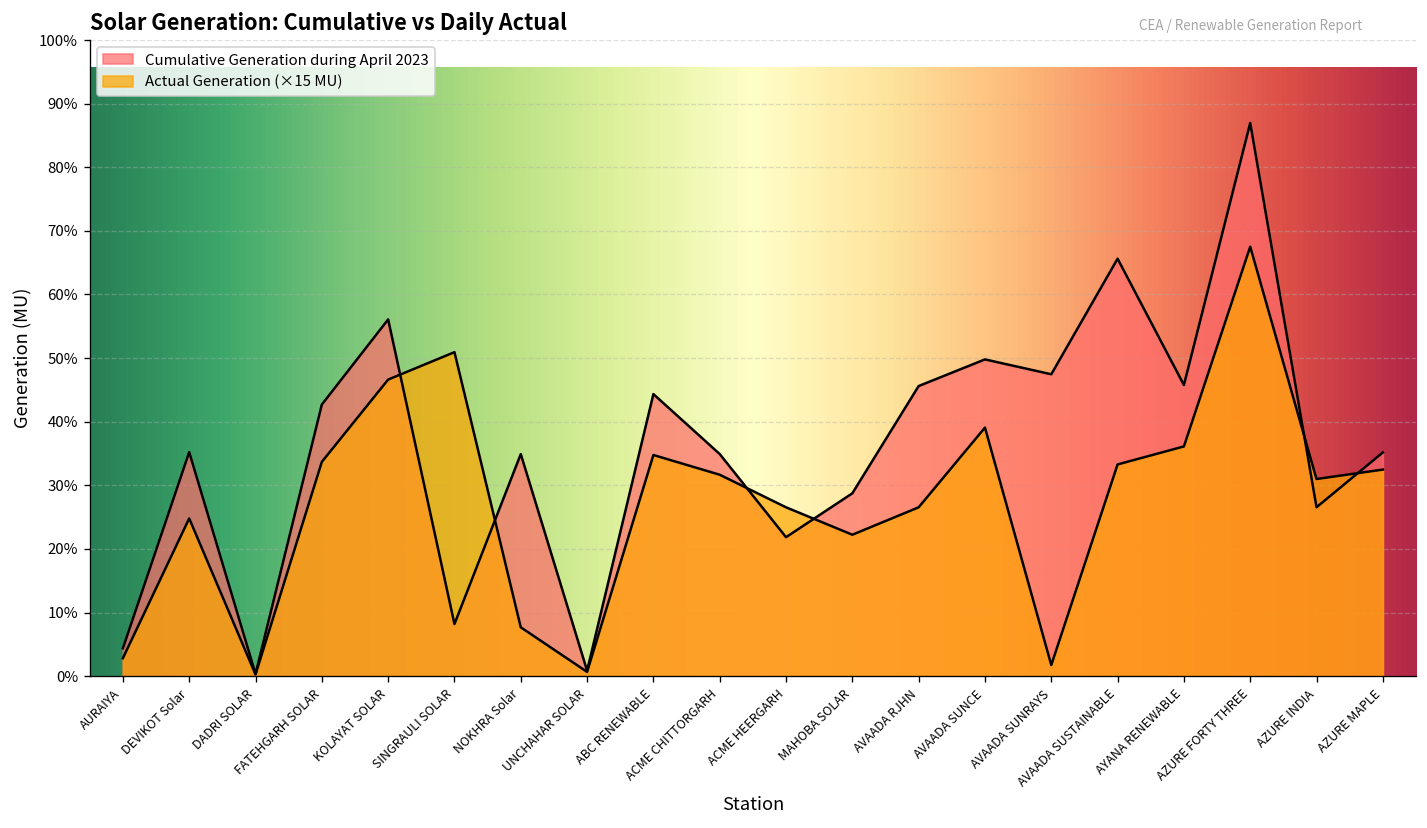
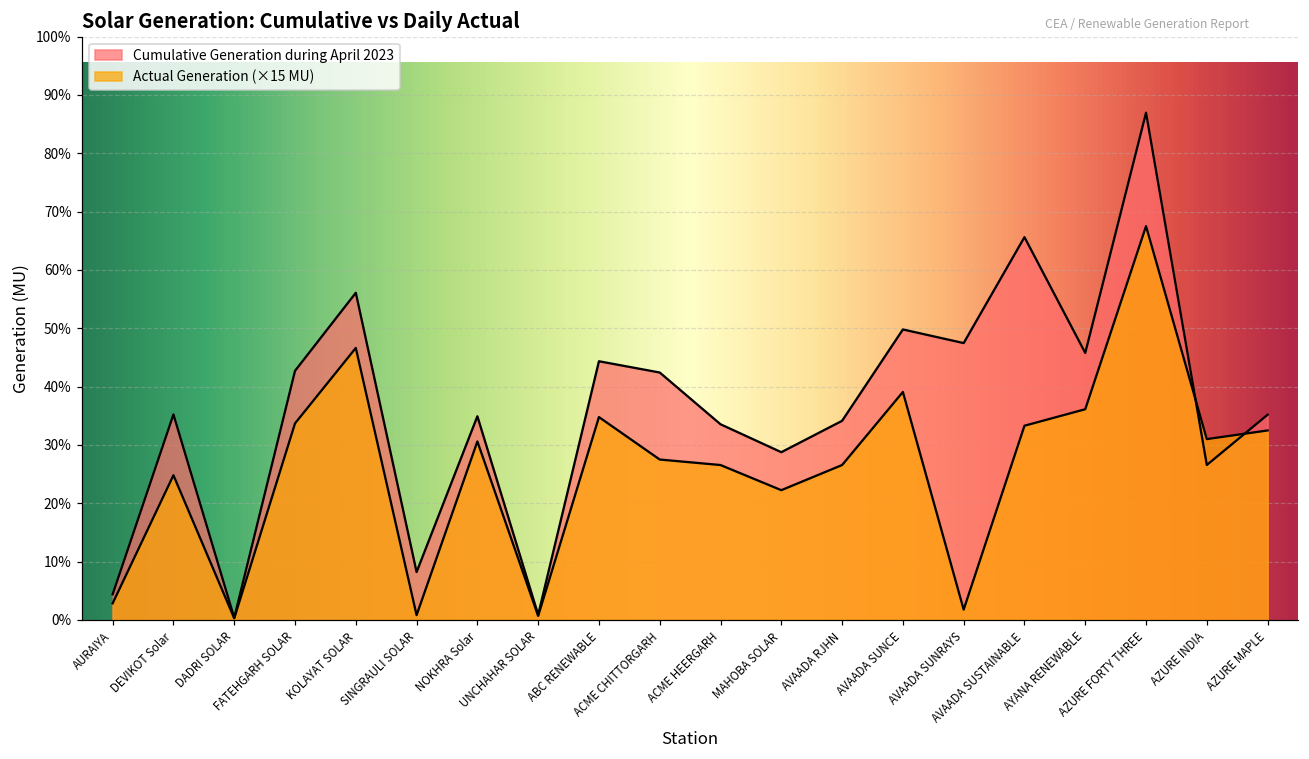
  {
    "Cumulative Generation during April 2023": {
      "AURAIYA": "4%",
      "DEVIKOT Solar": "35%",
      "FATEHGARH SOLAR": "43%",
      "KOLAYAT SOLAR": "56%",
      "SINGRAULI SOLAR": "8%",
      "NOKHRA Solar": "35%",
      "ABC RENEWABLE": "44%",
-     "ACME CHITTORGARH": "35%",
-     "ACME HEERGARH": "22%",
+     "ACME CHITTORGARH": "42%",
+     "ACME HEERGARH": "34%",
      "MAHOBA SOLAR": "29%",
-     "AVAADA RJHN": "46%",
+     "AVAADA RJHN": "34%",
      "AVAADA SUNCE": "50%",
      "AVAADA SUNRAYS": "47%",
      "AVAADA SUSTAINABLE": "66%",
      "AYANA RENEWABLE": "46%",
      "AZURE FORTY THREE": "87%",
      "AZURE INDIA": "27%",
      "AZURE MAPLE": "35%"
    },
    "Actual Generation (×15 MU)": {
      "AURAIYA": "3%",
      "DEVIKOT Solar": "25%",
      "FATEHGARH SOLAR": "34%",
      "KOLAYAT SOLAR": "47%",
-     "SINGRAULI SOLAR": "51%",
-     "NOKHRA Solar": "8%",
+     "SINGRAULI SOLAR": "1%",
+     "NOKHRA Solar": "31%",
      "ABC RENEWABLE": "35%",
-     "ACME CHITTORGARH": "32%",
+     "ACME CHITTORGARH": "27%",
      "ACME HEERGARH": "27%",
      "MAHOBA SOLAR": "22%",
      "AVAADA RJHN": "27%",
      "AVAADA SUNCE": "39%",
      "AVAADA SUNRAYS": "2%",
      "AVAADA SUSTAINABLE": "33%",
      "AYANA RENEWABLE": "36%",
      "AZURE FORTY THREE": "68%",
      "AZURE INDIA": "31%",
      "AZURE MAPLE": "32%"
    }
  }
